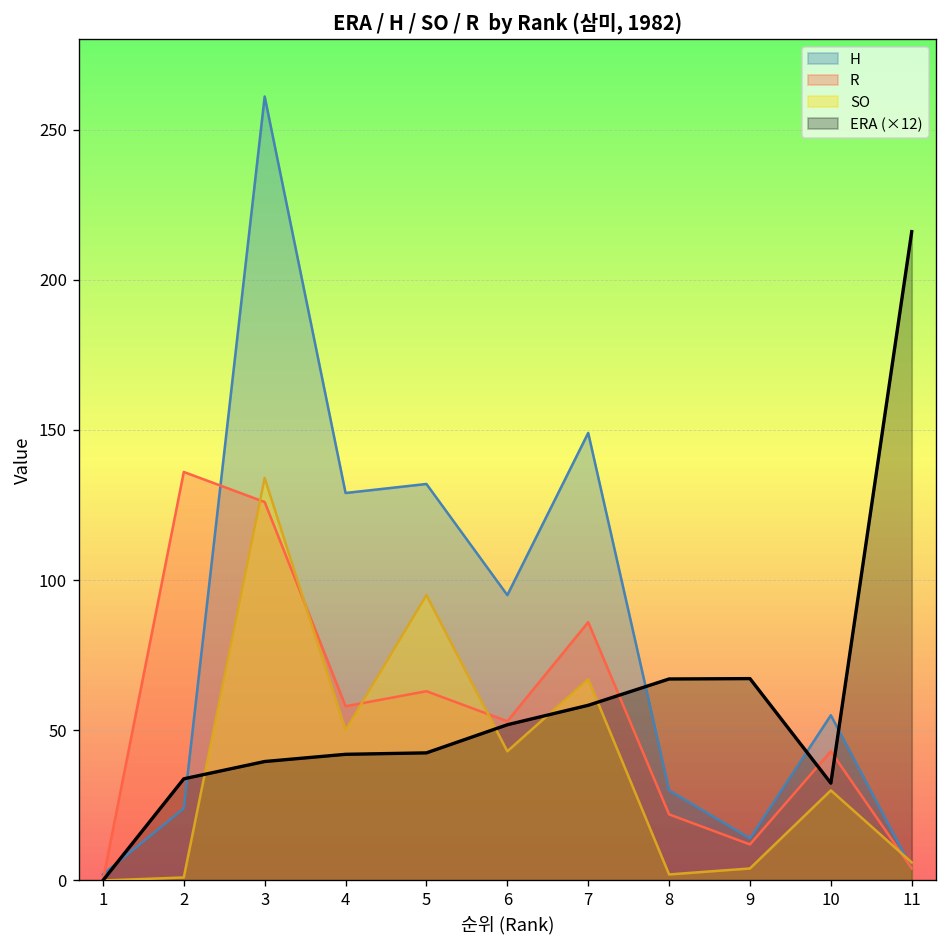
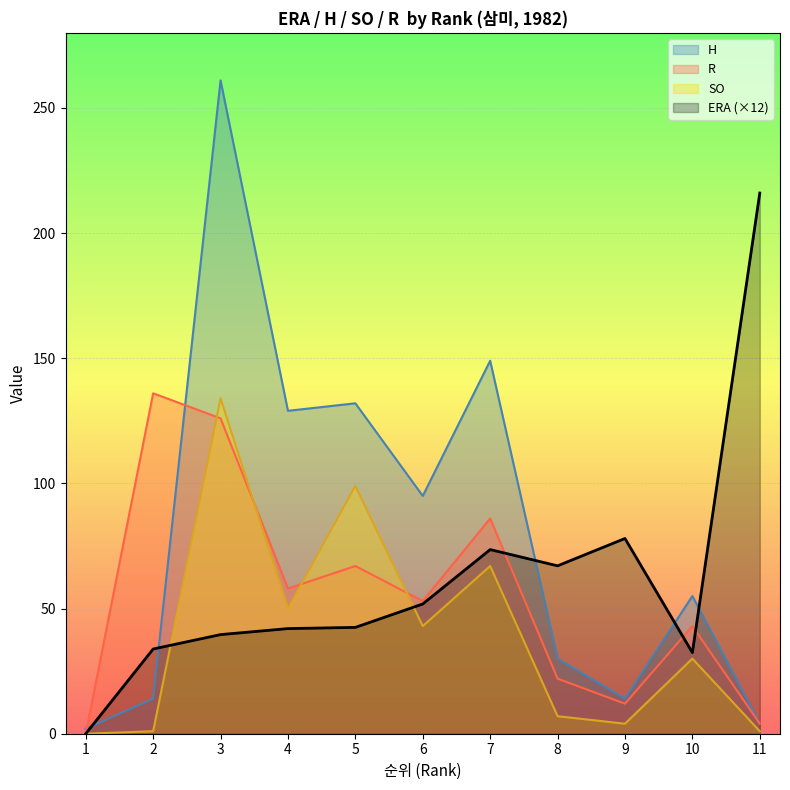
  {
    "H": {
      "1": 2,
-     "2": 24,
+     "2": 14,
      "3": 261,
      "4": 129,
      "5": 132,
      "6": 95,
      "7": 149,
      "8": 30,
      "9": 14,
      "10": 55
    },
    "R": {
      "2": 136,
      "3": 126,
      "4": 58,
-     "5": 63,
+     "5": 67,
      "6": 53,
      "7": 86,
      "8": 22,
      "9": 12,
      "10": 43
    },
    "SO": {
      "2": 1,
      "3": 134,
      "4": 50,
-     "5": 95,
+     "5": 99,
      "6": 43,
      "7": 67,
-     "8": 2,
+     "8": 7,
      "9": 4,
      "10": 30,
-     "11": 6
+     "11": 1
    },
    "ERA (×12)": {
      "2": 34,
      "3": 40,
      "4": 42,
      "5": 42,
      "6": 52,
-     "7": 58,
+     "7": 74,
      "8": 67,
-     "9": 67,
+     "9": 78,
      "10": 32,
      "11": 216
    }
  }
